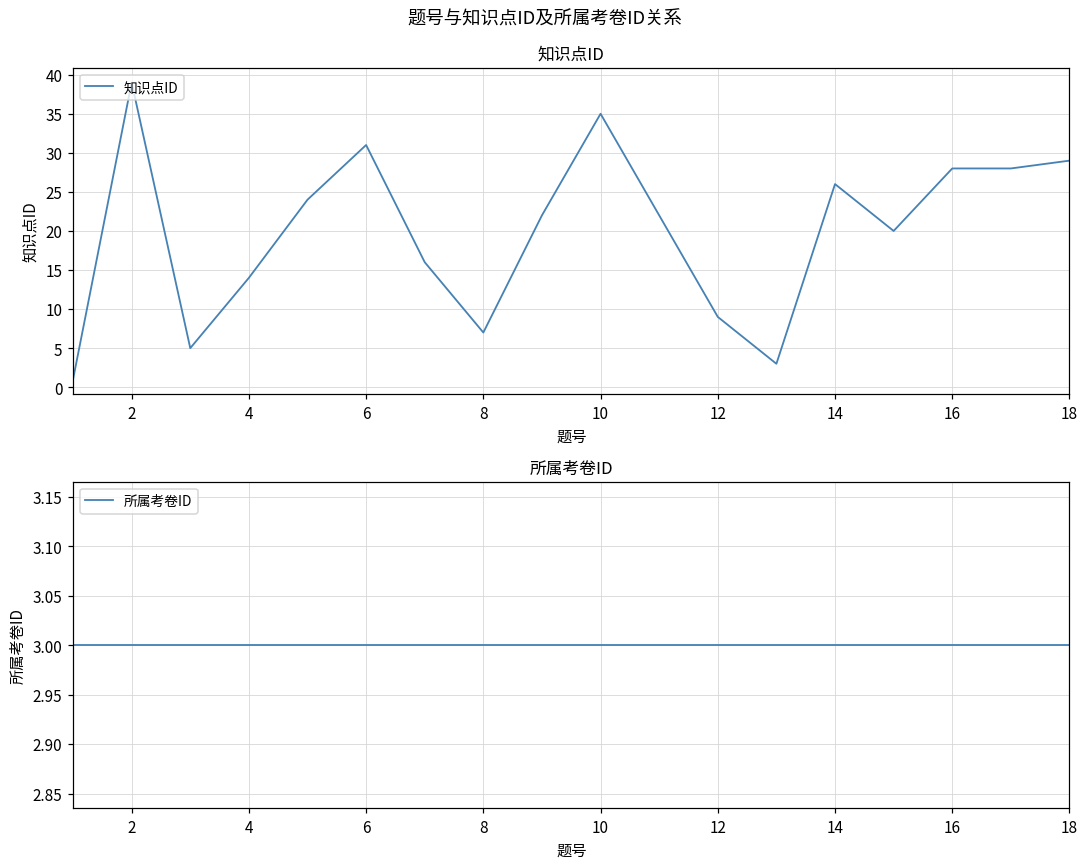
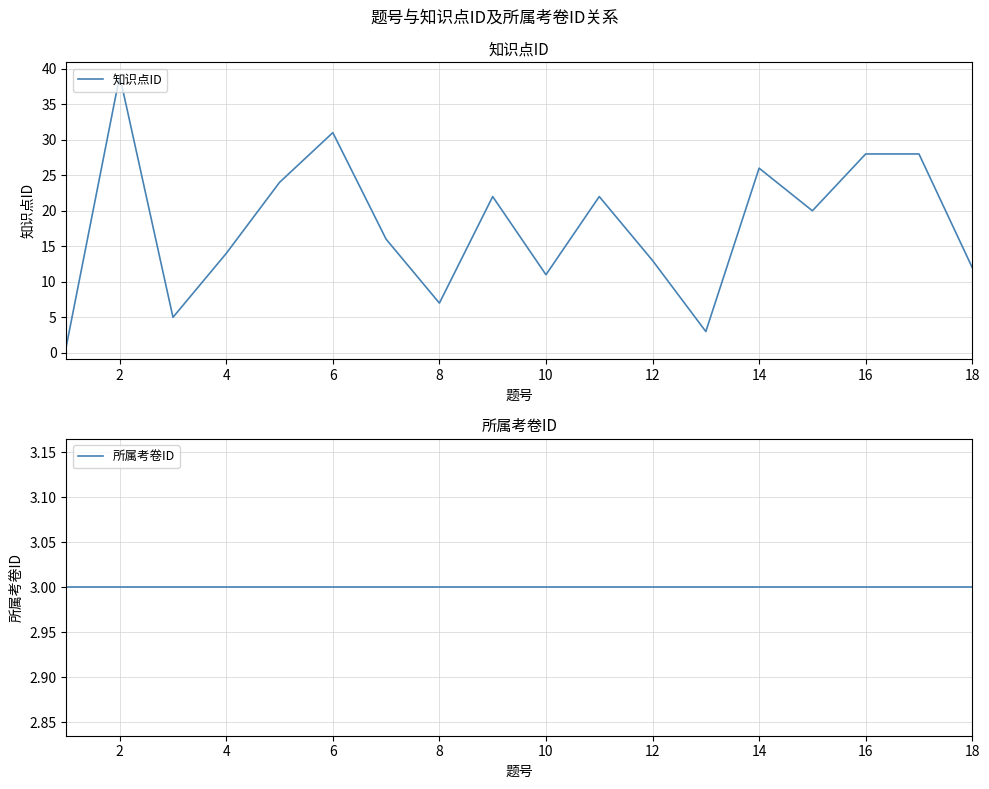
  {
    "知识点ID": {
      "4": 14,
      "6": 31,
      "8": 7,
-     "10": 35,
-     "12": 9,
+     "10": 11,
+     "12": 13,
      "14": 26,
      "16": 28,
-     "18": 29
+     "18": 12
    },
    "所属考卷ID": {
      "2": 3.00,
      "4": 3.00,
      "6": 3.00,
      "8": 3.00,
      "10": 3.00,
      "12": 3.00,
      "14": 3.00,
      "16": 3.00,
      "18": 3.00
    }
  }
